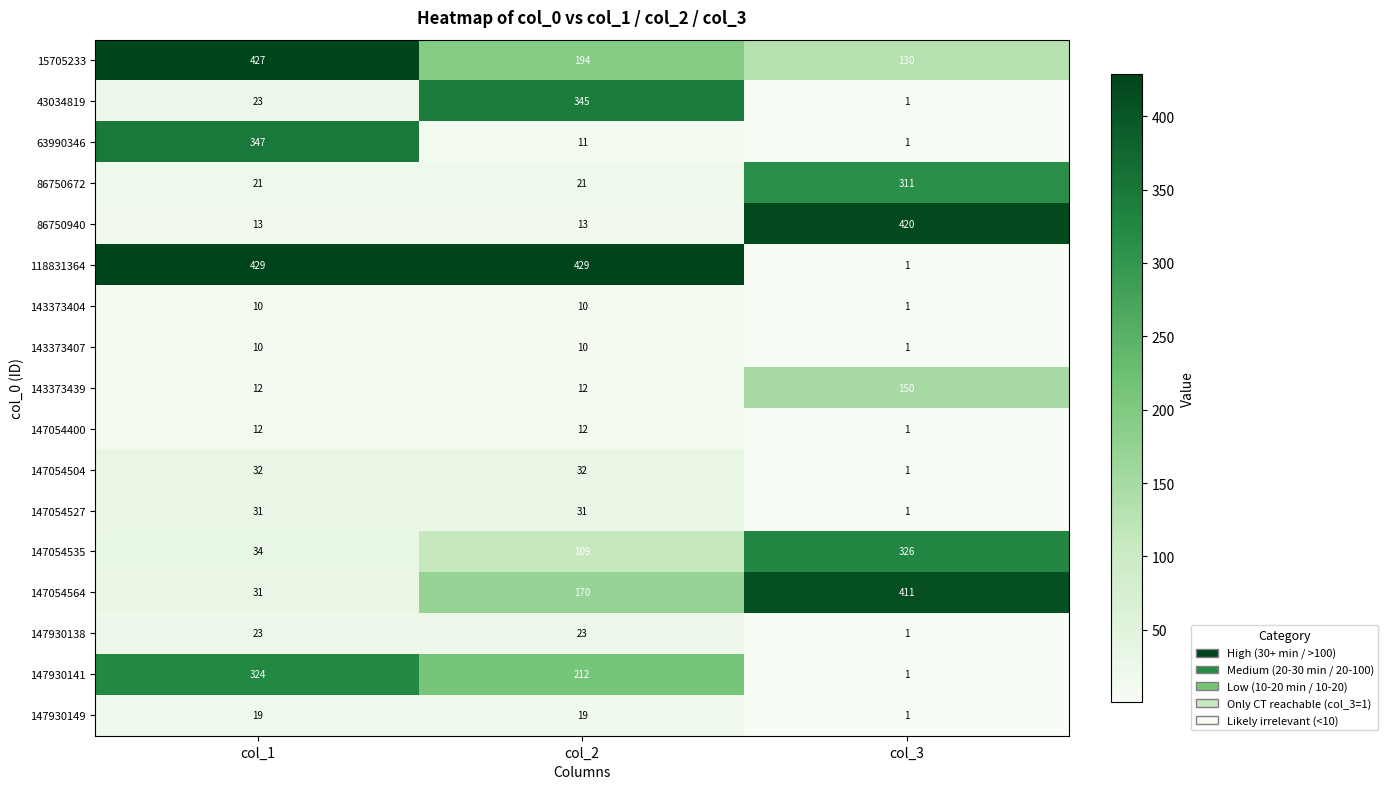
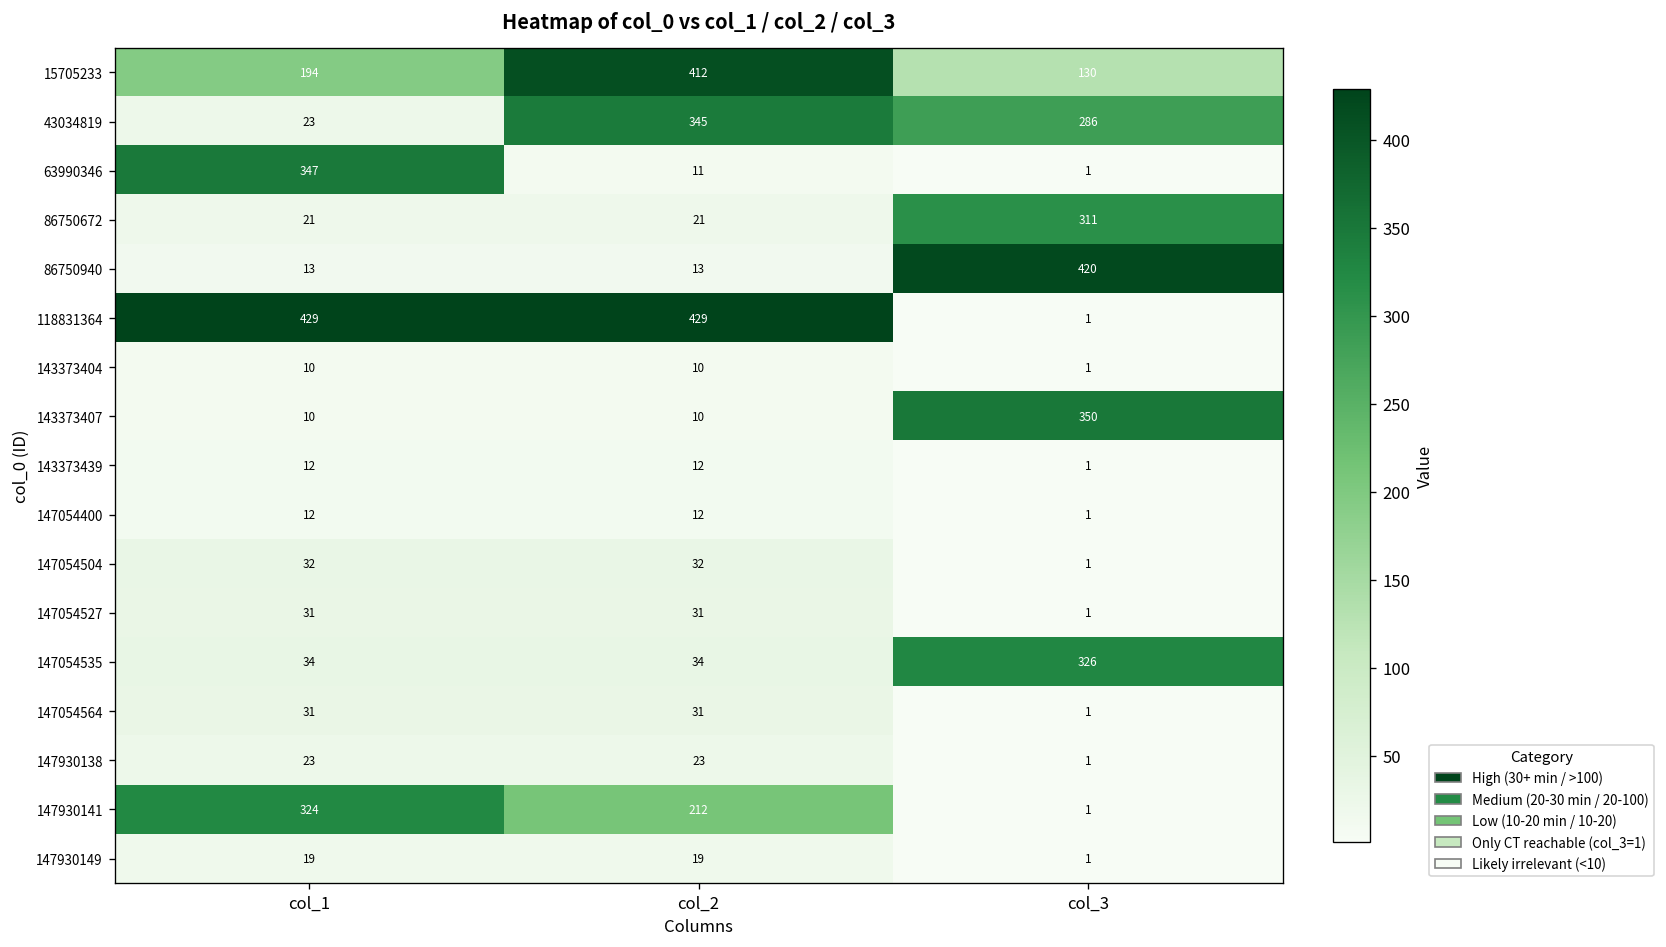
  {
    "15705233": {
-     "col_1": 427,
-     "col_2": 194,
+     "col_1": 194,
+     "col_2": 412,
      "col_3": 130
    },
    "43034819": {
      "col_1": 23,
      "col_2": 345,
-     "col_3": 1
+     "col_3": 286
    },
    "63990346": {
      "col_1": 347,
      "col_2": 11,
      "col_3": 1
    },
    "86750672": {
      "col_1": 21,
      "col_2": 21,
      "col_3": 311
    },
    "86750940": {
      "col_1": 13,
      "col_2": 13,
      "col_3": 420
    },
    "118831364": {
      "col_1": 429,
      "col_2": 429,
      "col_3": 1
    },
    "143373404": {
      "col_1": 10,
      "col_2": 10,
      "col_3": 1
    },
    "143373407": {
      "col_1": 10,
      "col_2": 10,
-     "col_3": 1
+     "col_3": 350
    },
    "143373439": {
      "col_1": 12,
      "col_2": 12,
-     "col_3": 150
+     "col_3": 1
    },
    "147054400": {
      "col_1": 12,
      "col_2": 12,
      "col_3": 1
    },
    "147054504": {
      "col_1": 32,
      "col_2": 32,
      "col_3": 1
    },
    "147054527": {
      "col_1": 31,
      "col_2": 31,
      "col_3": 1
    },
    "147054535": {
      "col_1": 34,
-     "col_2": 109,
+     "col_2": 34,
      "col_3": 326
    },
    "147054564": {
      "col_1": 31,
-     "col_2": 170,
-     "col_3": 411
+     "col_2": 31,
+     "col_3": 1
    },
    "147930138": {
      "col_1": 23,
      "col_2": 23,
      "col_3": 1
    },
    "147930141": {
      "col_1": 324,
      "col_2": 212,
      "col_3": 1
    },
    "147930149": {
      "col_1": 19,
      "col_2": 19,
      "col_3": 1
    }
  }
